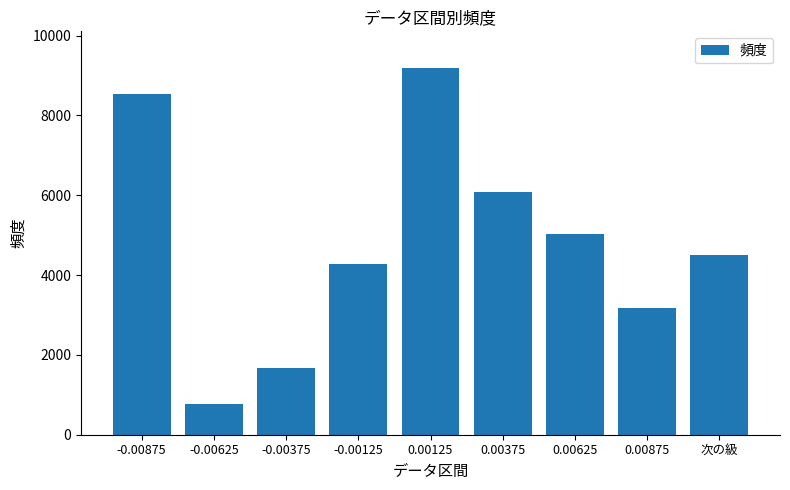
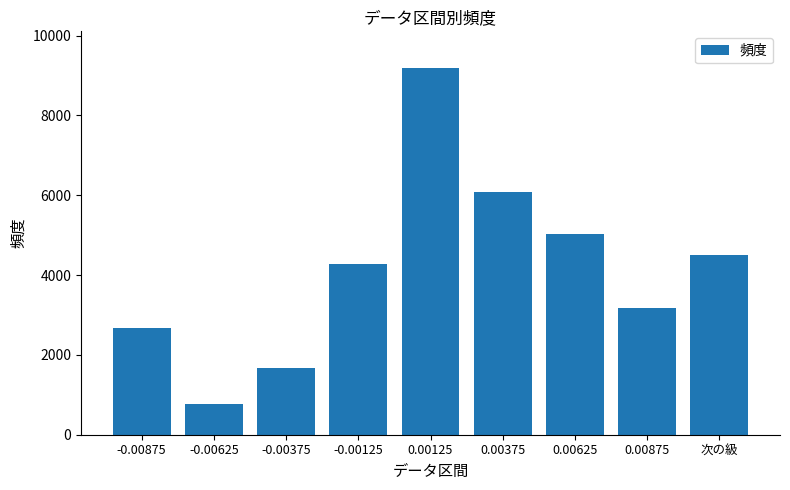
  {
-   "-0.00875": 8500,
+   "-0.00875": 2700,
    "-0.00625": 800,
    "-0.00375": 1700,
    "-0.00125": 4300,
    "0.00125": 9200,
    "0.00375": 6100,
    "0.00625": 5000,
    "0.00875": 3200,
    "次の級": 4500
  }
